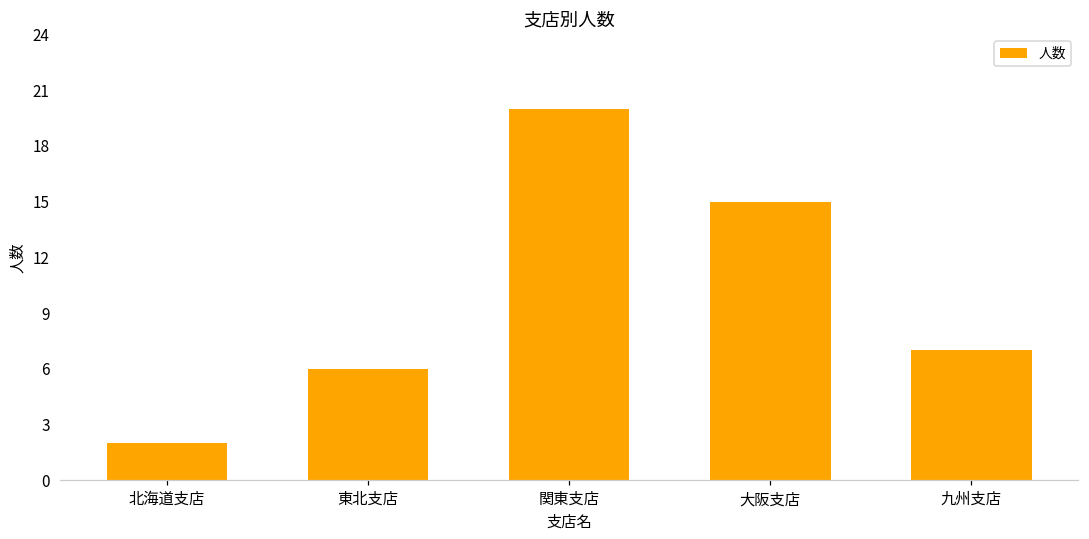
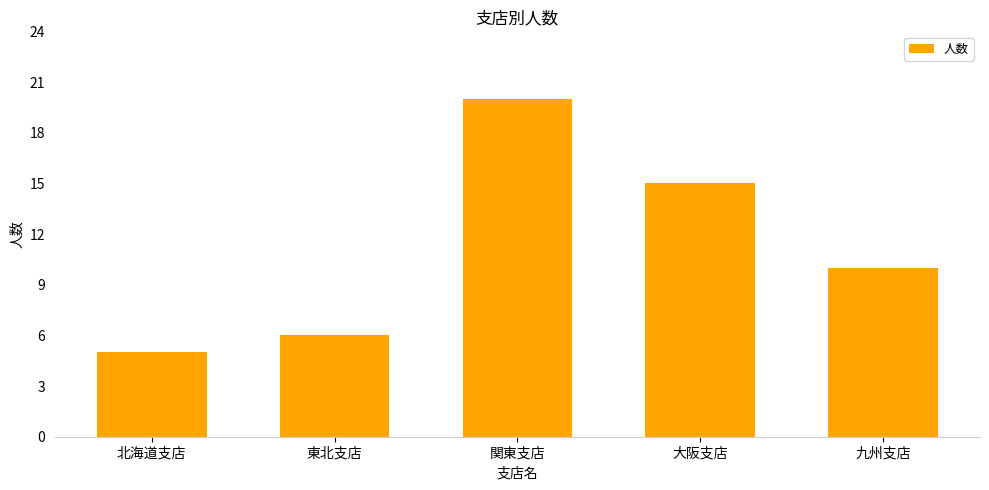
  {
-   "北海道支店": 2,
+   "北海道支店": 5,
    "東北支店": 6,
    "関東支店": 20,
    "大阪支店": 15,
-   "九州支店": 7
+   "九州支店": 10
  }
